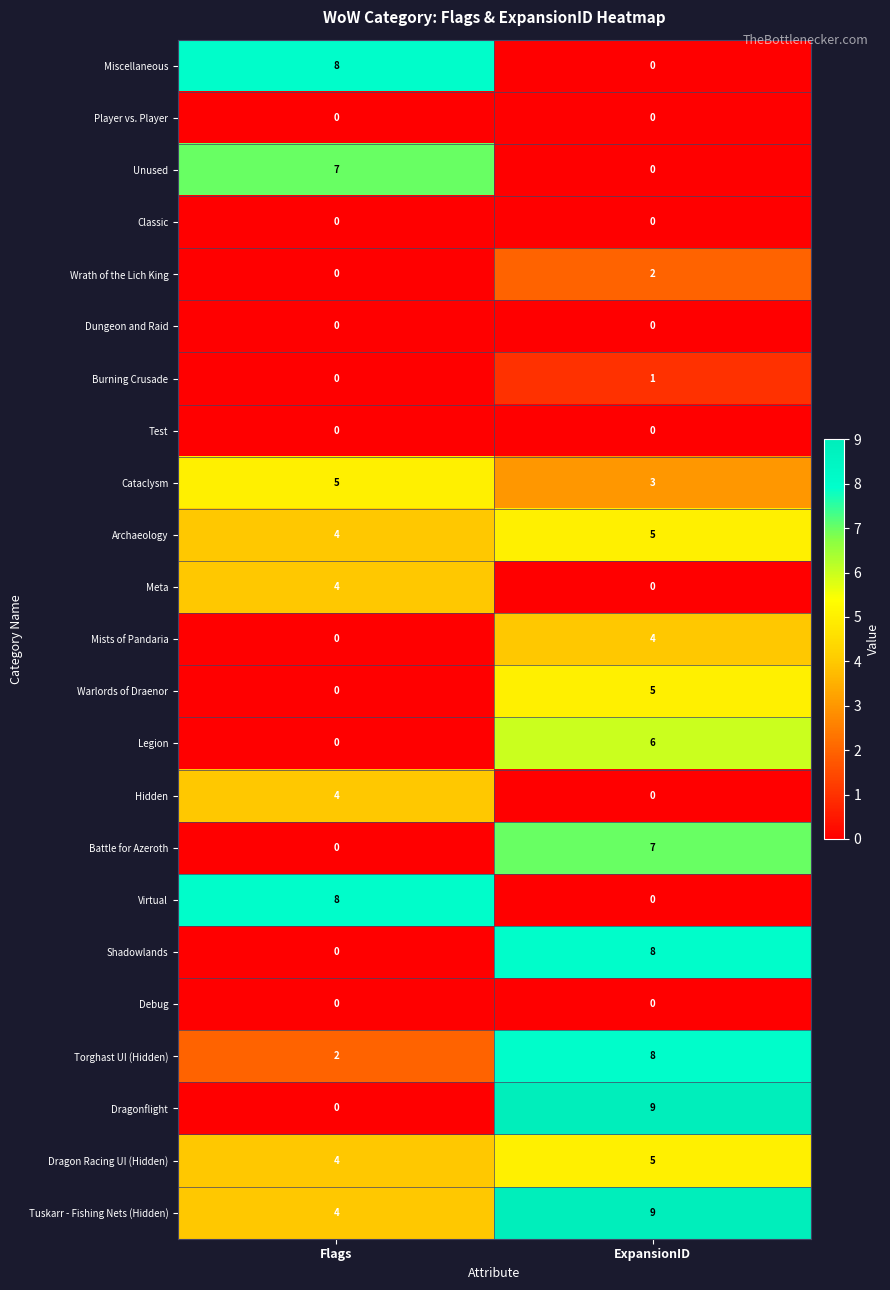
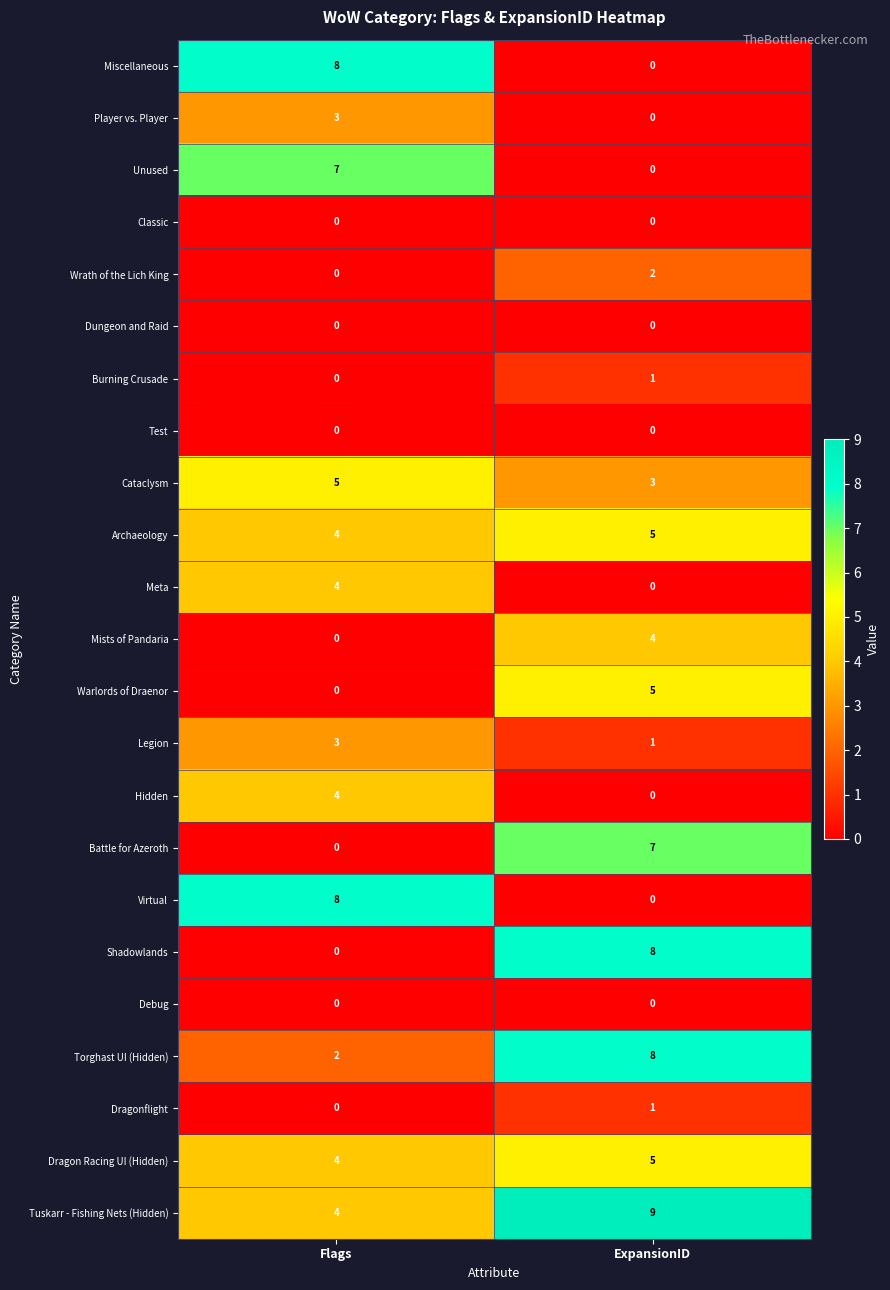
  {
    "Miscellaneous": {
      "Flags": 8,
      "ExpansionID": 0
    },
    "Player vs. Player": {
-     "Flags": 0,
+     "Flags": 3,
      "ExpansionID": 0
    },
    "Unused": {
      "Flags": 7,
      "ExpansionID": 0
    },
    "Classic": {
      "Flags": 0,
      "ExpansionID": 0
    },
    "Wrath of the Lich King": {
      "Flags": 0,
      "ExpansionID": 2
    },
    "Dungeon and Raid": {
      "Flags": 0,
      "ExpansionID": 0
    },
    "Burning Crusade": {
      "Flags": 0,
      "ExpansionID": 1
    },
    "Test": {
      "Flags": 0,
      "ExpansionID": 0
    },
    "Cataclysm": {
      "Flags": 5,
      "ExpansionID": 3
    },
    "Archaeology": {
      "Flags": 4,
      "ExpansionID": 5
    },
    "Meta": {
      "Flags": 4,
      "ExpansionID": 0
    },
    "Mists of Pandaria": {
      "Flags": 0,
      "ExpansionID": 4
    },
    "Warlords of Draenor": {
      "Flags": 0,
      "ExpansionID": 5
    },
    "Legion": {
-     "Flags": 0,
-     "ExpansionID": 6
+     "Flags": 3,
+     "ExpansionID": 1
    },
    "Hidden": {
      "Flags": 4,
      "ExpansionID": 0
    },
    "Battle for Azeroth": {
      "Flags": 0,
      "ExpansionID": 7
    },
    "Virtual": {
      "Flags": 8,
      "ExpansionID": 0
    },
    "Shadowlands": {
      "Flags": 0,
      "ExpansionID": 8
    },
    "Debug": {
      "Flags": 0,
      "ExpansionID": 0
    },
    "Torghast UI (Hidden)": {
      "Flags": 2,
      "ExpansionID": 8
    },
    "Dragonflight": {
      "Flags": 0,
-     "ExpansionID": 9
+     "ExpansionID": 1
    },
    "Dragon Racing UI (Hidden)": {
      "Flags": 4,
      "ExpansionID": 5
    },
    "Tuskarr - Fishing Nets (Hidden)": {
      "Flags": 4,
      "ExpansionID": 9
    }
  }
